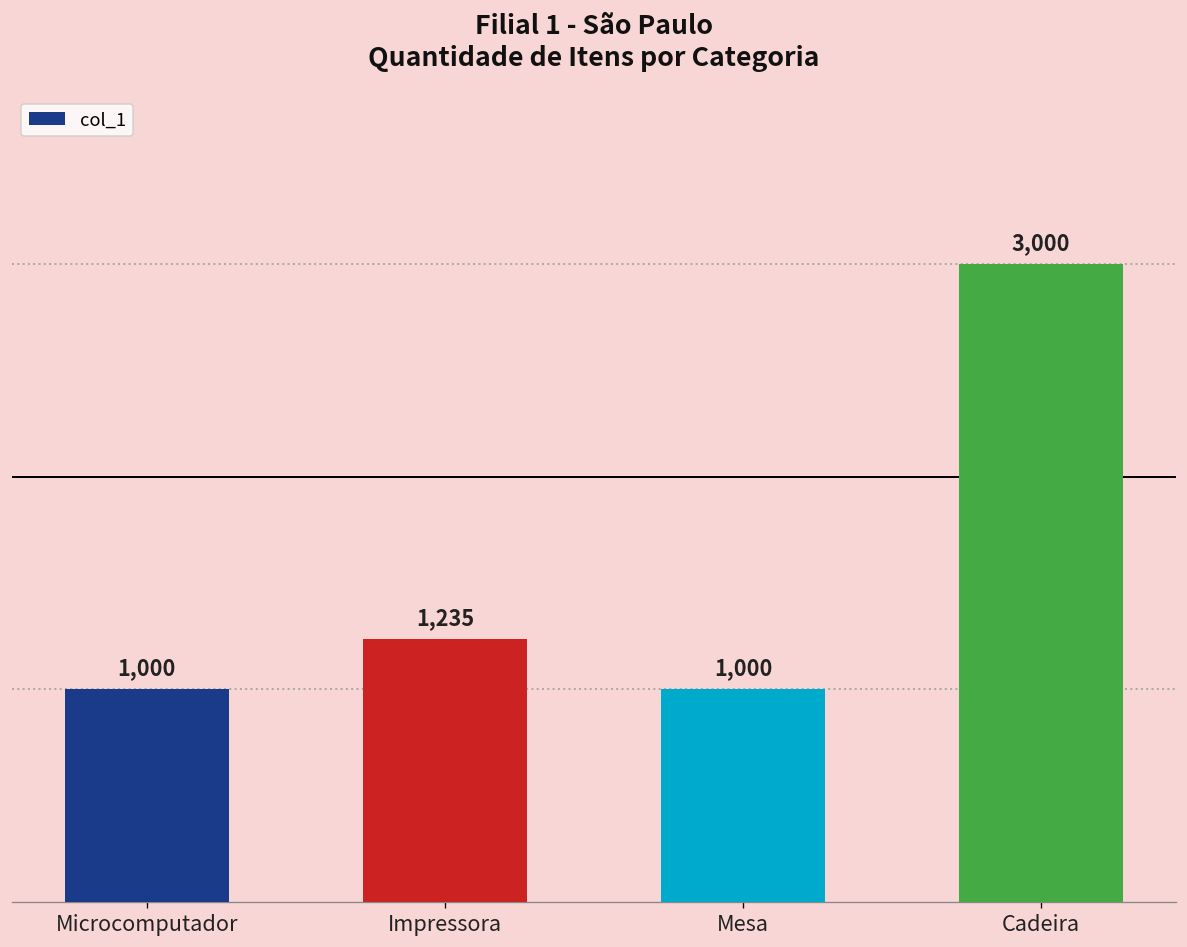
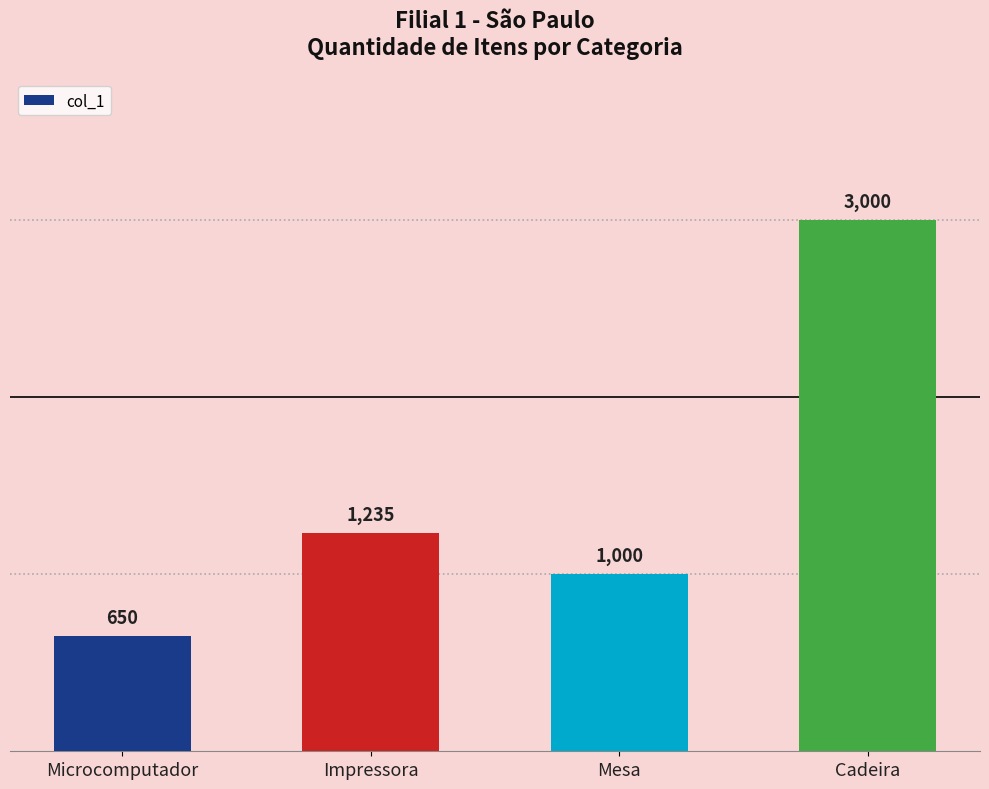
  {
-   "Microcomputador": "1,000",
+   "Microcomputador": "650",
    "Impressora": "1,235",
    "Mesa": "1,000",
    "Cadeira": "3,000"
  }
